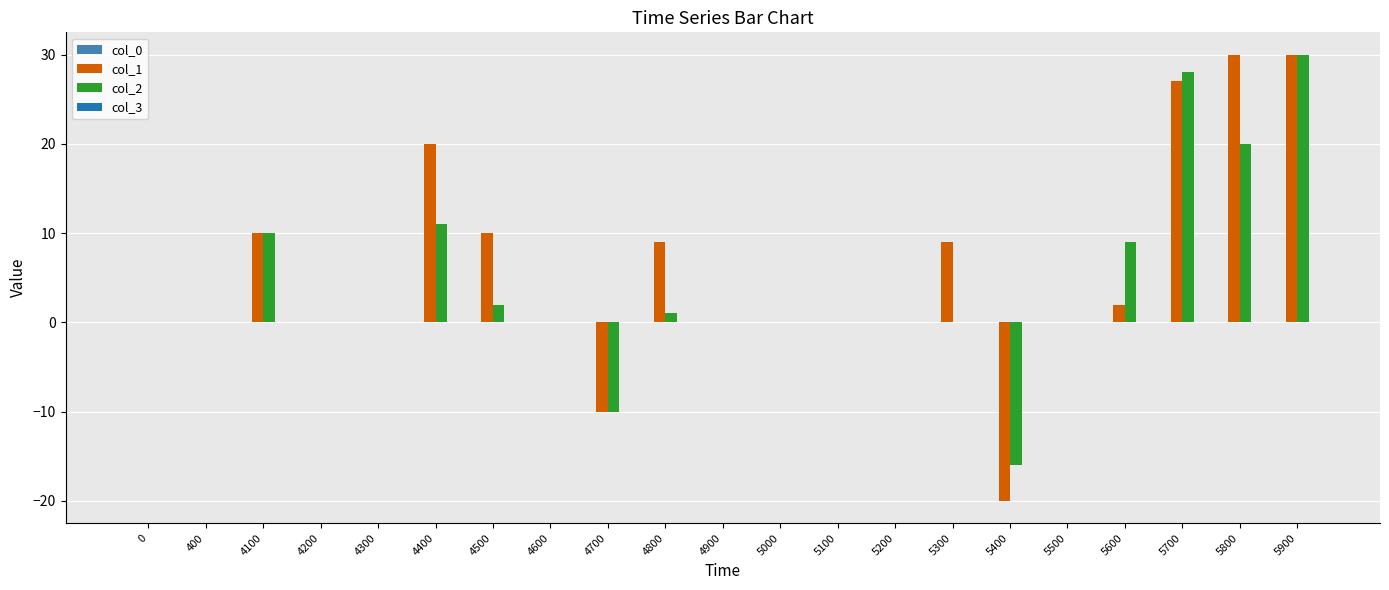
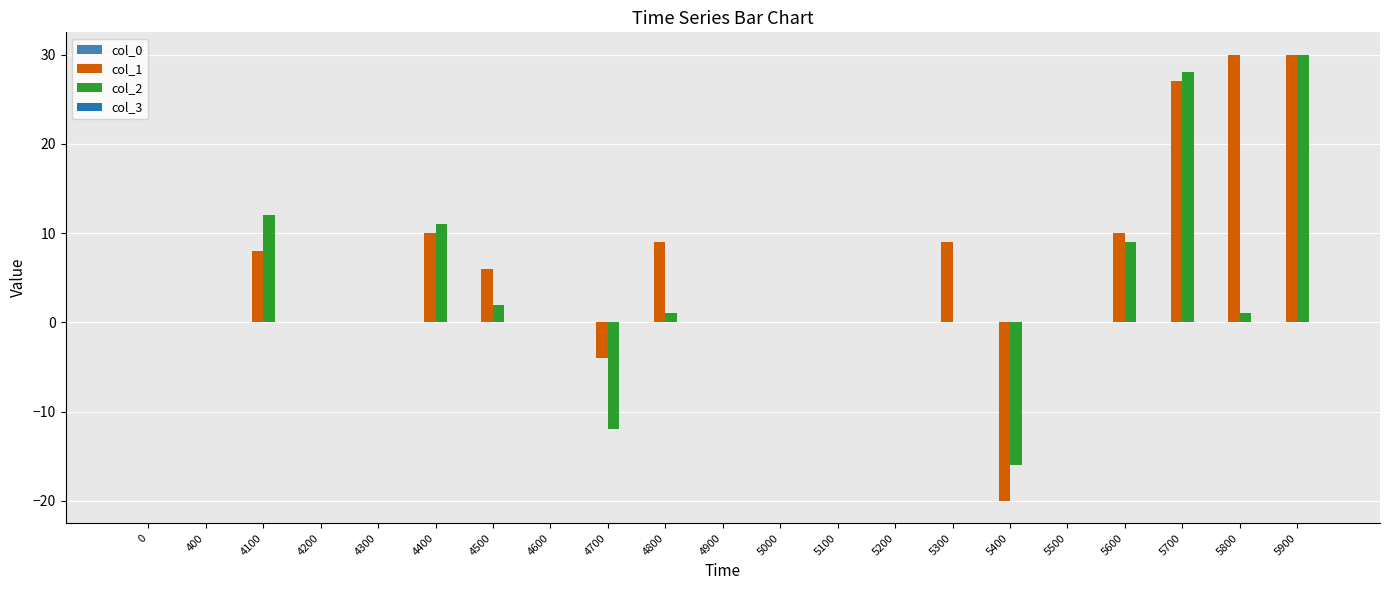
  {
    "col_1": {
      "0": 0,
      "400": 0,
-     "4100": 10,
+     "4100": 8,
      "4200": 0,
      "4300": 0,
-     "4400": 20,
-     "4500": 10,
+     "4400": 10,
+     "4500": 6,
      "4600": 0,
-     "4700": -10,
+     "4700": -4,
      "4800": 9,
      "4900": 0,
      "5000": 0,
      "5100": 0,
      "5200": 0,
      "5300": 9,
      "5400": -20,
      "5500": 0,
-     "5600": 2,
+     "5600": 10,
      "5700": 27,
      "5800": 30,
      "5900": 30
    },
    "col_2": {
      "0": 0,
      "400": 0,
-     "4100": 10,
+     "4100": 12,
      "4200": 0,
      "4300": 0,
      "4400": 11,
      "4500": 2,
      "4600": 0,
-     "4700": -10,
+     "4700": -12,
      "4800": 1,
      "4900": 0,
      "5000": 0,
      "5100": 0,
      "5200": 0,
      "5300": 0,
      "5400": -16,
      "5500": 0,
      "5600": 9,
      "5700": 28,
-     "5800": 20,
+     "5800": 1,
      "5900": 30
    }
  }
